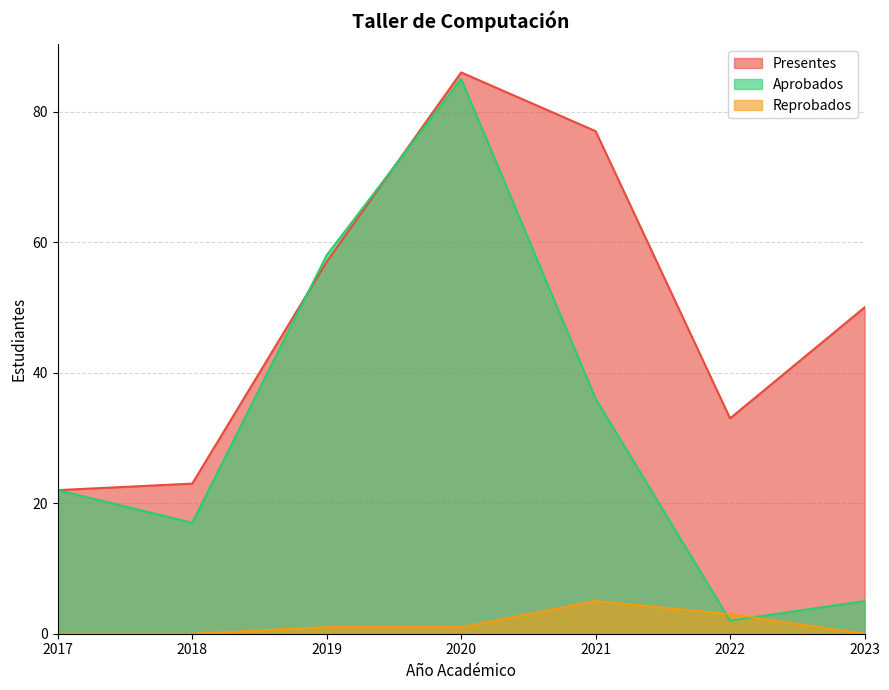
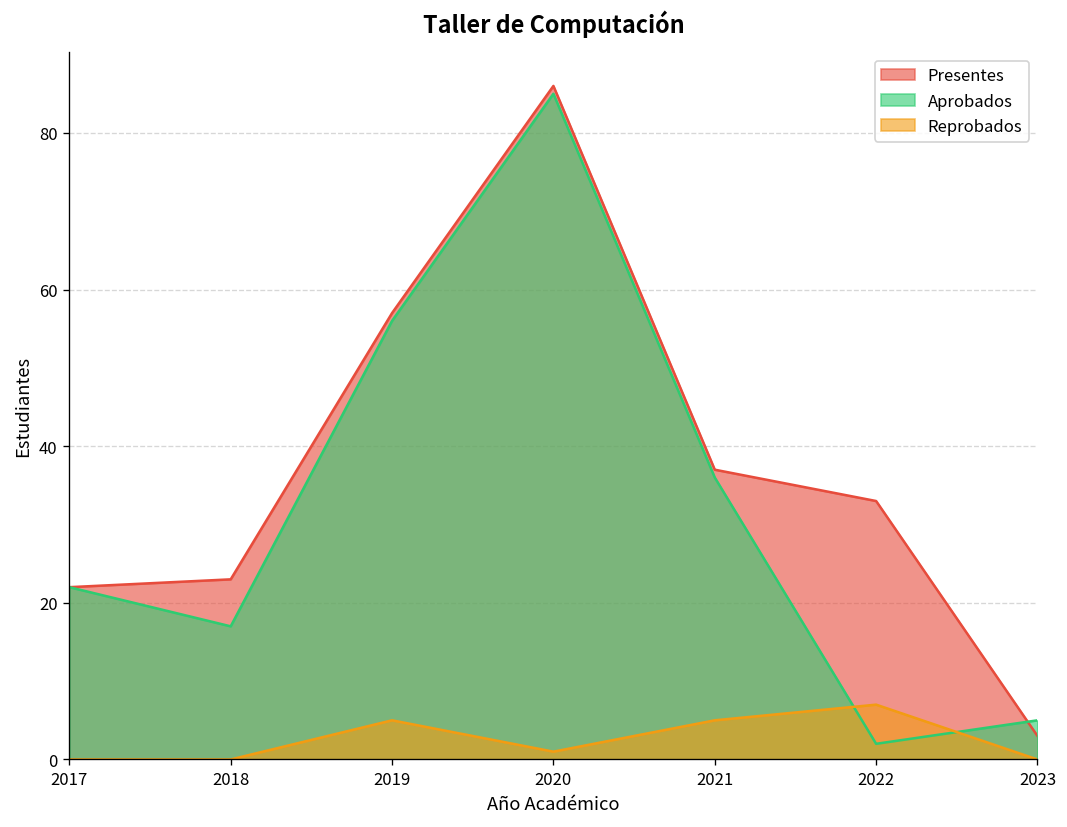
  {
    "Presentes": {
      "2018": 23,
      "2019": 57,
      "2020": 86,
-     "2021": 77,
+     "2021": 37,
      "2022": 33,
-     "2023": 50
+     "2023": 3
    },
    "Aprobados": {
      "2018": 17,
-     "2019": 58,
+     "2019": 56,
      "2020": 85,
      "2021": 36,
      "2022": 2,
      "2023": 5
    },
    "Reprobados": {
      "2017": 0,
      "2018": 0,
-     "2019": 1,
+     "2019": 5,
      "2020": 1,
      "2021": 5,
-     "2022": 3,
+     "2022": 7,
      "2023": 0
    }
  }
